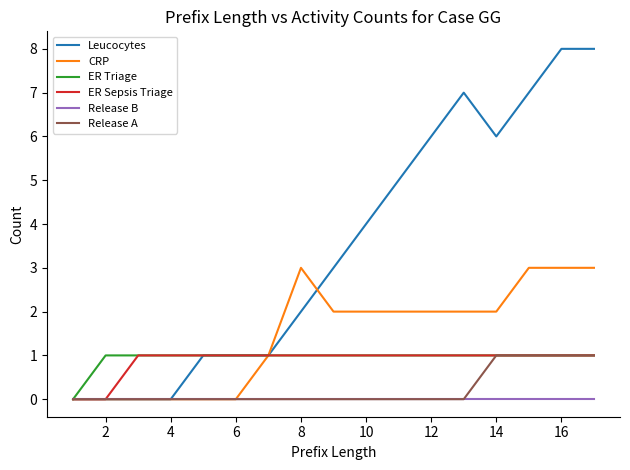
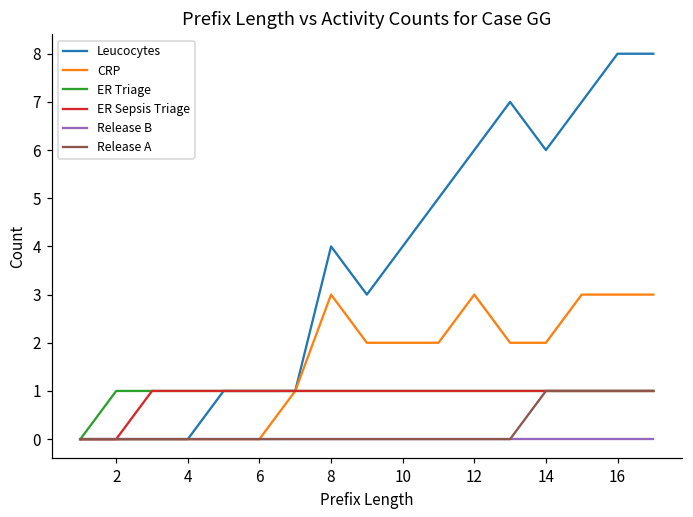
  {
    "Leucocytes": {
-     "8": 2,
+     "8": 4,
      "10": 4,
      "12": 6,
      "14": 6,
      "16": 8
    },
    "CRP": {
      "8": 3,
      "10": 2,
-     "12": 2,
+     "12": 3,
      "14": 2,
      "16": 3
    },
    "ER Triage": {
      "2": 1
    },
    "Release B": {
      "14": 0,
      "16": 0
    }
  }
